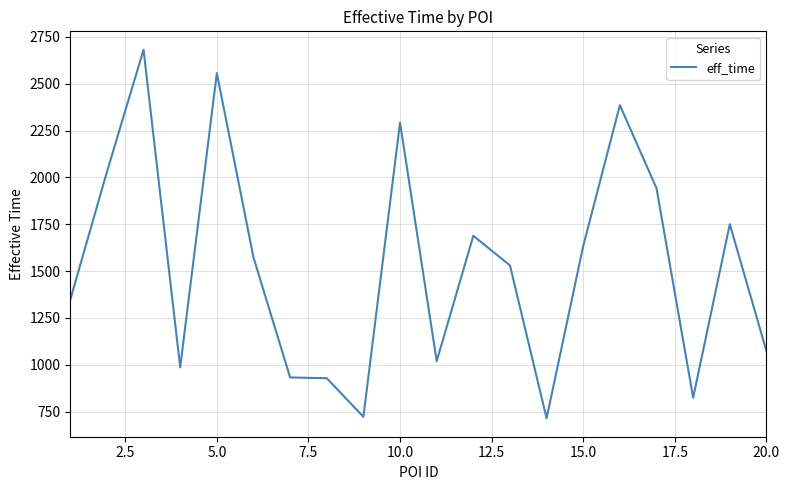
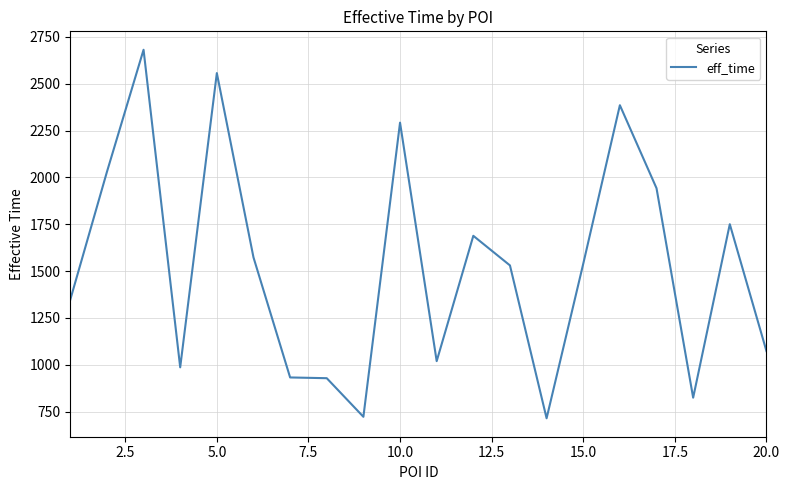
  {
    "5.0": 2560,
    "10.0": 2290,
-   "15.0": 1630,
+   "15.0": 1540,
    "20.0": 1070
  }
